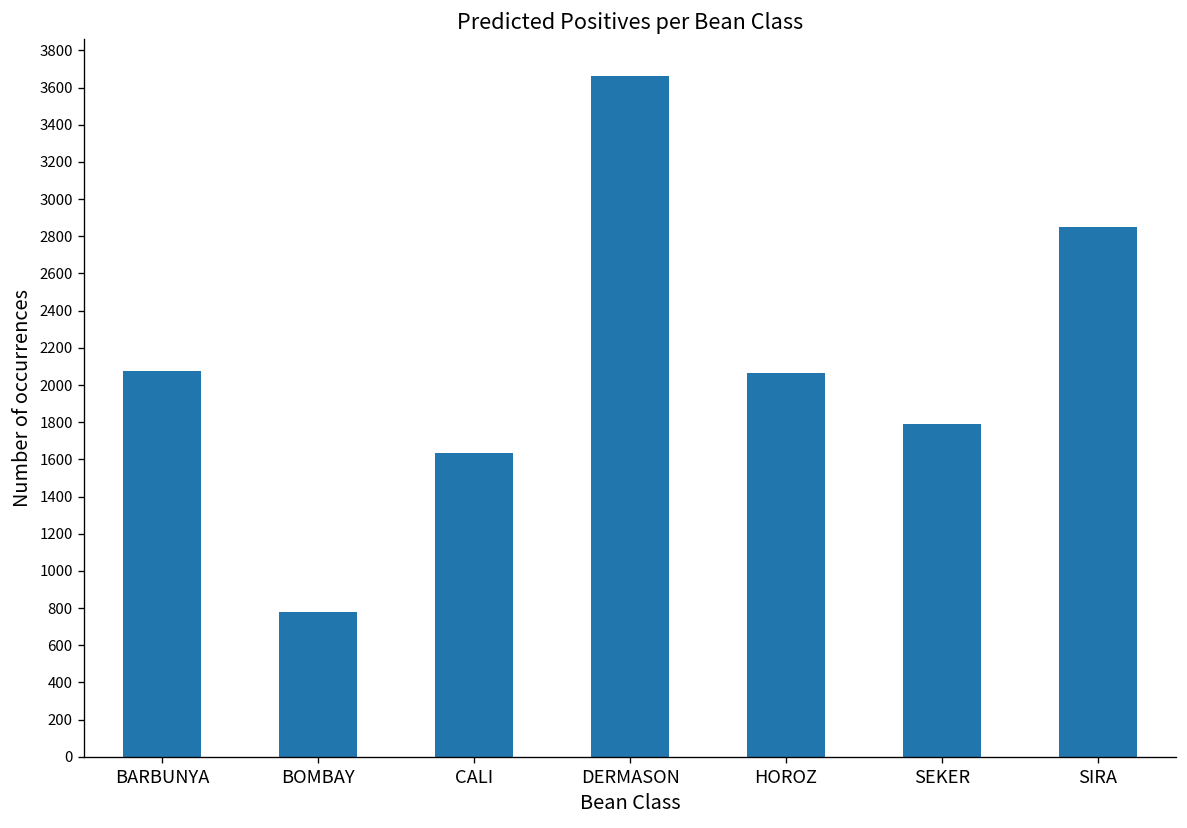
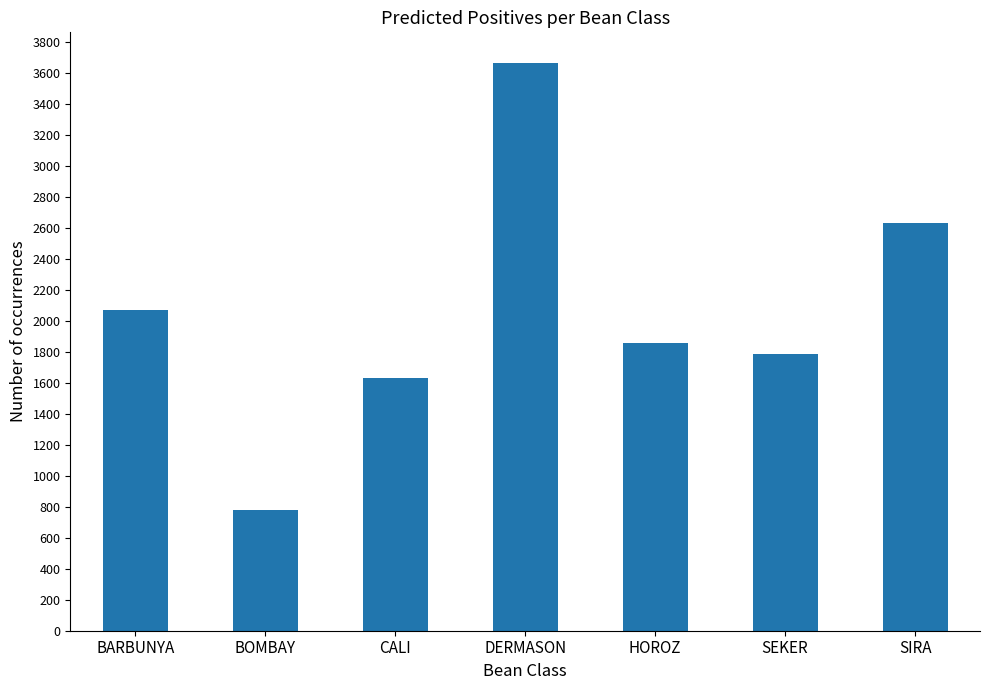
  {
    "BARBUNYA": 2070,
    "BOMBAY": 780,
    "CALI": 1630,
    "DERMASON": 3660,
-   "HOROZ": 2060,
+   "HOROZ": 1860,
    "SEKER": 1790,
-   "SIRA": 2850
+   "SIRA": 2630
  }
